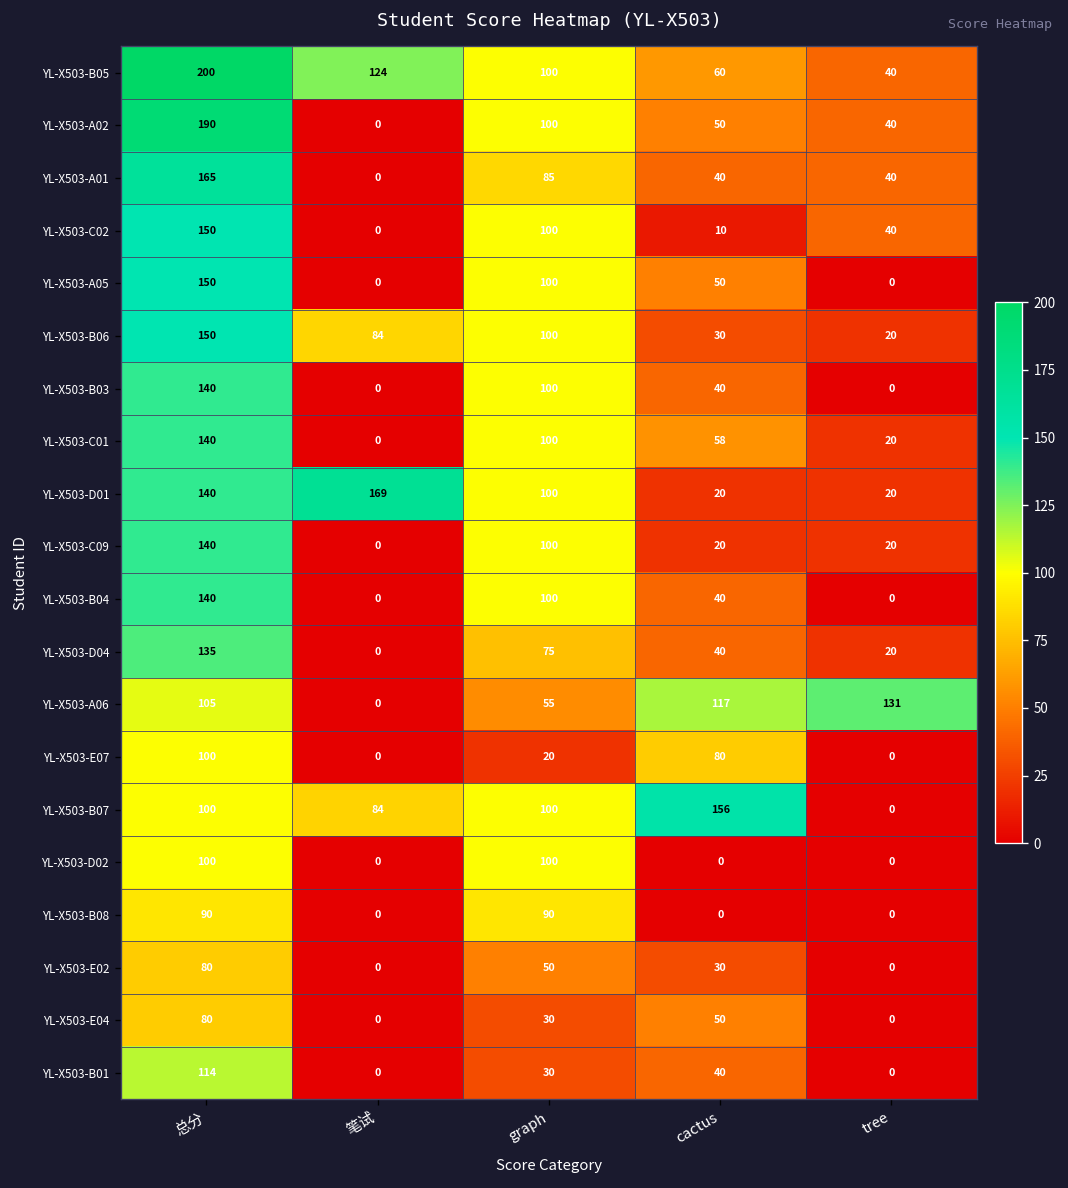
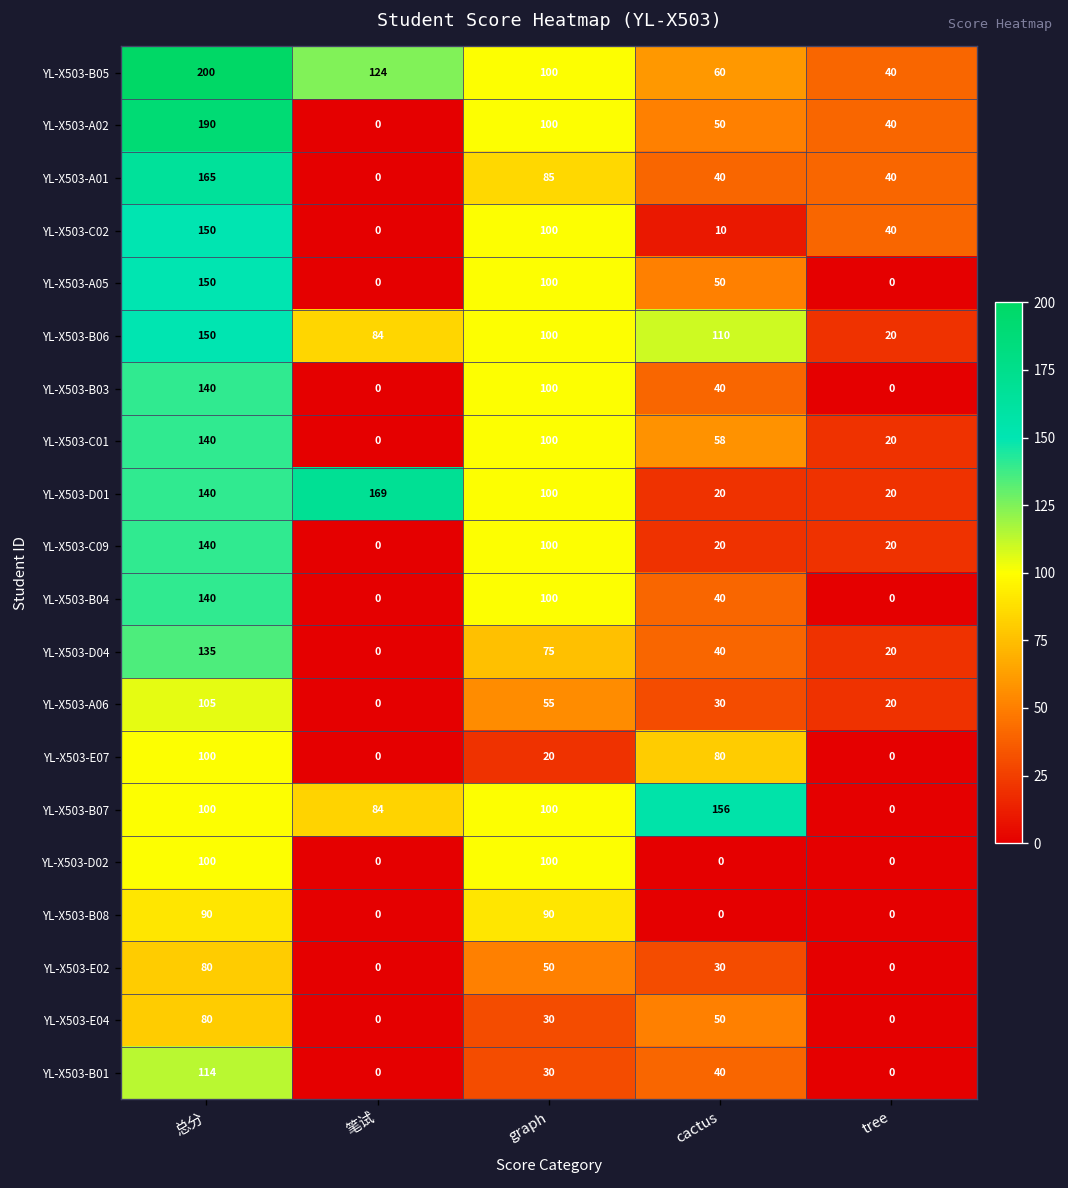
  {
    "YL-X503-B05": {
      "总分": 200,
      "笔试": 124,
      "graph": 100,
      "cactus": 60,
      "tree": 40
    },
    "YL-X503-A02": {
      "总分": 190,
      "笔试": 0,
      "graph": 100,
      "cactus": 50,
      "tree": 40
    },
    "YL-X503-A01": {
      "总分": 165,
      "笔试": 0,
      "graph": 85,
      "cactus": 40,
      "tree": 40
    },
    "YL-X503-C02": {
      "总分": 150,
      "笔试": 0,
      "graph": 100,
      "cactus": 10,
      "tree": 40
    },
    "YL-X503-A05": {
      "总分": 150,
      "笔试": 0,
      "graph": 100,
      "cactus": 50,
      "tree": 0
    },
    "YL-X503-B06": {
      "总分": 150,
      "笔试": 84,
      "graph": 100,
-     "cactus": 30,
+     "cactus": 110,
      "tree": 20
    },
    "YL-X503-B03": {
      "总分": 140,
      "笔试": 0,
      "graph": 100,
      "cactus": 40,
      "tree": 0
    },
    "YL-X503-C01": {
      "总分": 140,
      "笔试": 0,
      "graph": 100,
      "cactus": 58,
      "tree": 20
    },
    "YL-X503-D01": {
      "总分": 140,
      "笔试": 169,
      "graph": 100,
      "cactus": 20,
      "tree": 20
    },
    "YL-X503-C09": {
      "总分": 140,
      "笔试": 0,
      "graph": 100,
      "cactus": 20,
      "tree": 20
    },
    "YL-X503-B04": {
      "总分": 140,
      "笔试": 0,
      "graph": 100,
      "cactus": 40,
      "tree": 0
    },
    "YL-X503-D04": {
      "总分": 135,
      "笔试": 0,
      "graph": 75,
      "cactus": 40,
      "tree": 20
    },
    "YL-X503-A06": {
      "总分": 105,
      "笔试": 0,
      "graph": 55,
-     "cactus": 117,
-     "tree": 131
+     "cactus": 30,
+     "tree": 20
    },
    "YL-X503-E07": {
      "总分": 100,
      "笔试": 0,
      "graph": 20,
      "cactus": 80,
      "tree": 0
    },
    "YL-X503-B07": {
      "总分": 100,
      "笔试": 84,
      "graph": 100,
      "cactus": 156,
      "tree": 0
    },
    "YL-X503-D02": {
      "总分": 100,
      "笔试": 0,
      "graph": 100,
      "cactus": 0,
      "tree": 0
    },
    "YL-X503-B08": {
      "总分": 90,
      "笔试": 0,
      "graph": 90,
      "cactus": 0,
      "tree": 0
    },
    "YL-X503-E02": {
      "总分": 80,
      "笔试": 0,
      "graph": 50,
      "cactus": 30,
      "tree": 0
    },
    "YL-X503-E04": {
      "总分": 80,
      "笔试": 0,
      "graph": 30,
      "cactus": 50,
      "tree": 0
    },
    "YL-X503-B01": {
      "总分": 114,
      "笔试": 0,
      "graph": 30,
      "cactus": 40,
      "tree": 0
    }
  }
